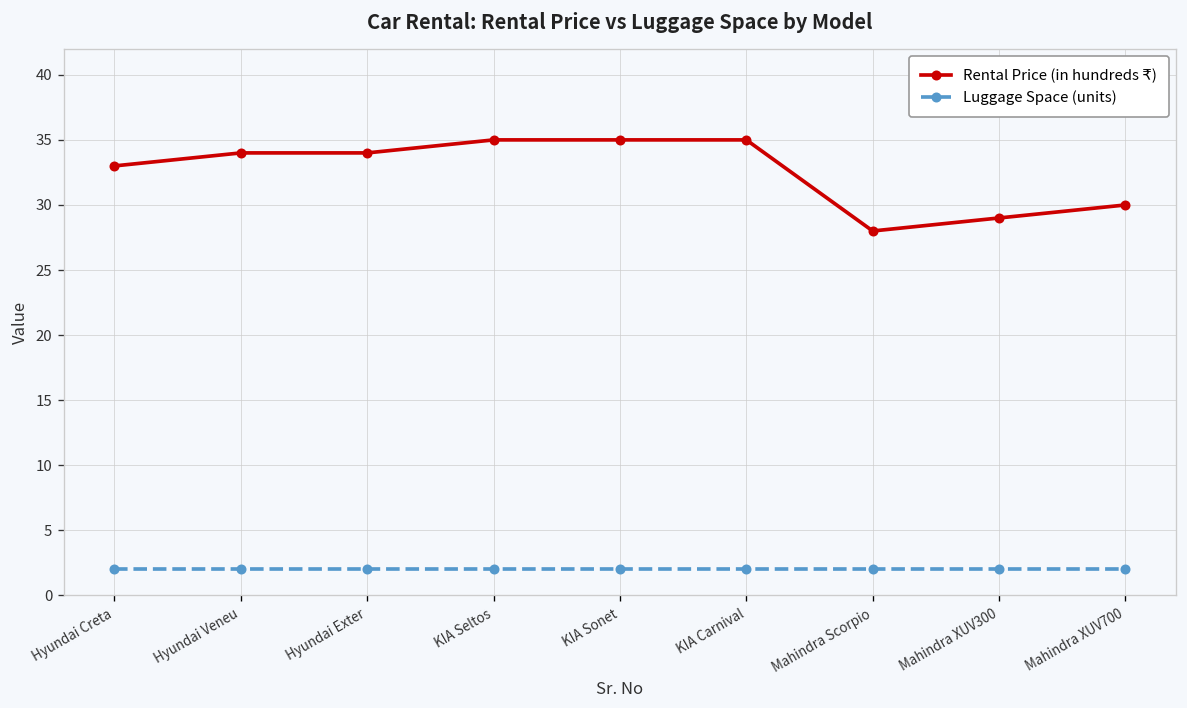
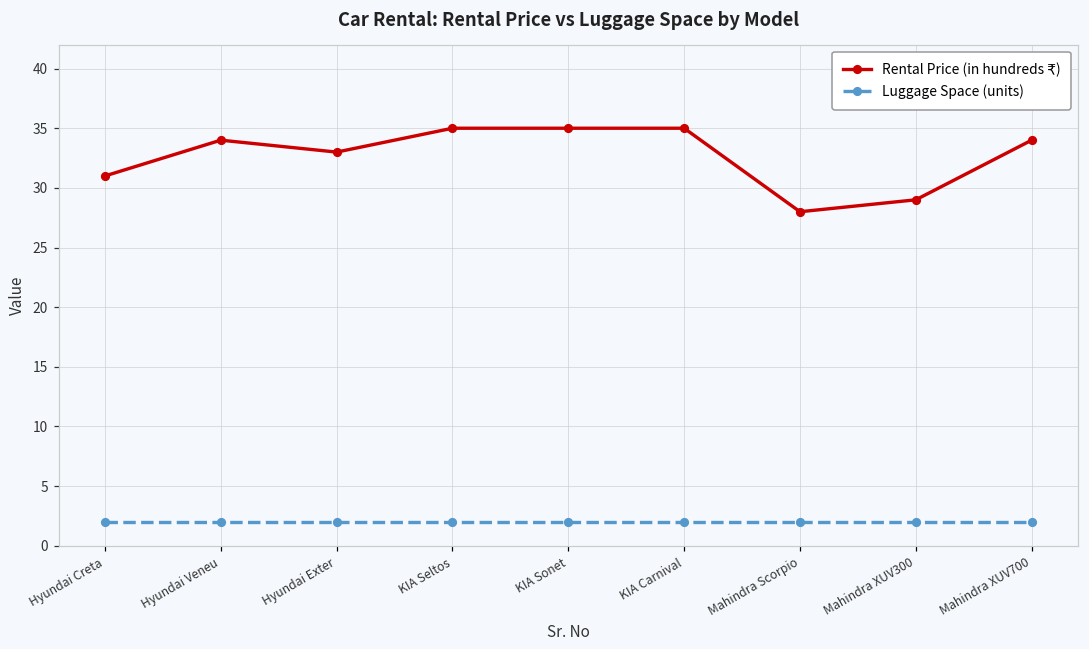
  {
    "Rental Price (in hundreds ₹)": {
-     "Hyundai Creta": 33,
+     "Hyundai Creta": 31,
      "Hyundai Veneu": 34,
-     "Hyundai Exter": 34,
+     "Hyundai Exter": 33,
      "KIA Seltos": 35,
      "KIA Sonet": 35,
      "KIA Carnival": 35,
      "Mahindra Scorpio": 28,
      "Mahindra XUV300": 29,
-     "Mahindra XUV700": 30
+     "Mahindra XUV700": 34
    },
    "Luggage Space (units)": {
      "Hyundai Creta": 2,
      "Hyundai Veneu": 2,
      "Hyundai Exter": 2,
      "KIA Seltos": 2,
      "KIA Sonet": 2,
      "KIA Carnival": 2,
      "Mahindra Scorpio": 2,
      "Mahindra XUV300": 2,
      "Mahindra XUV700": 2
    }
  }
